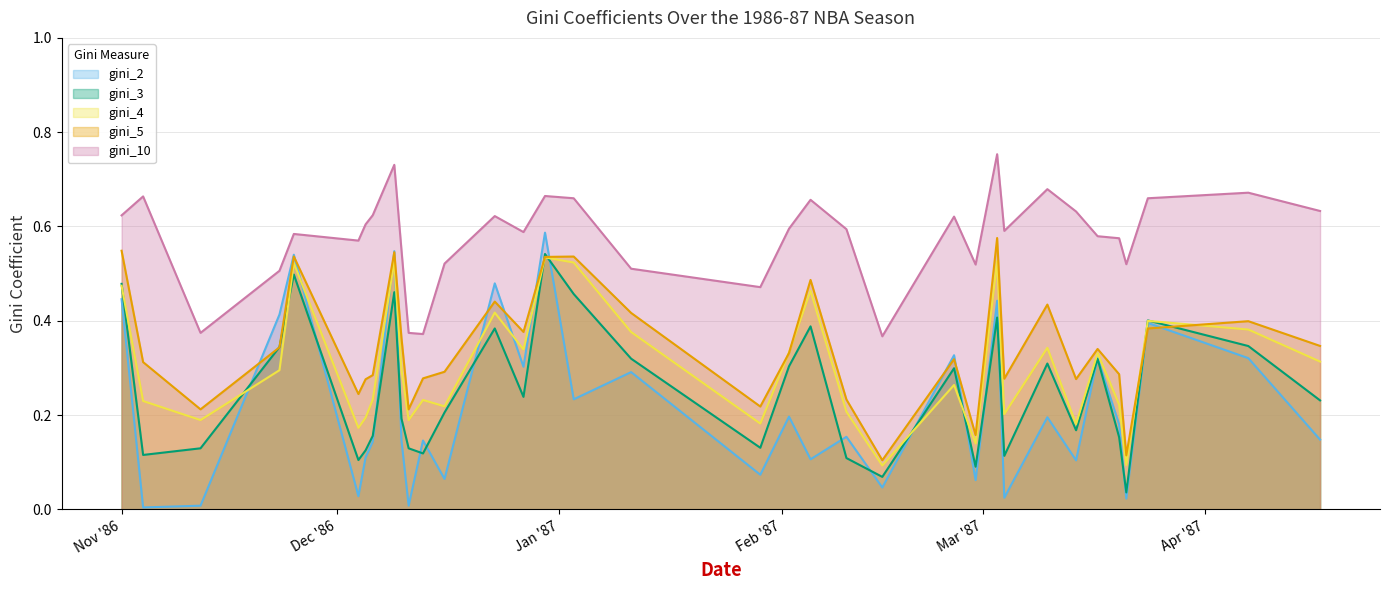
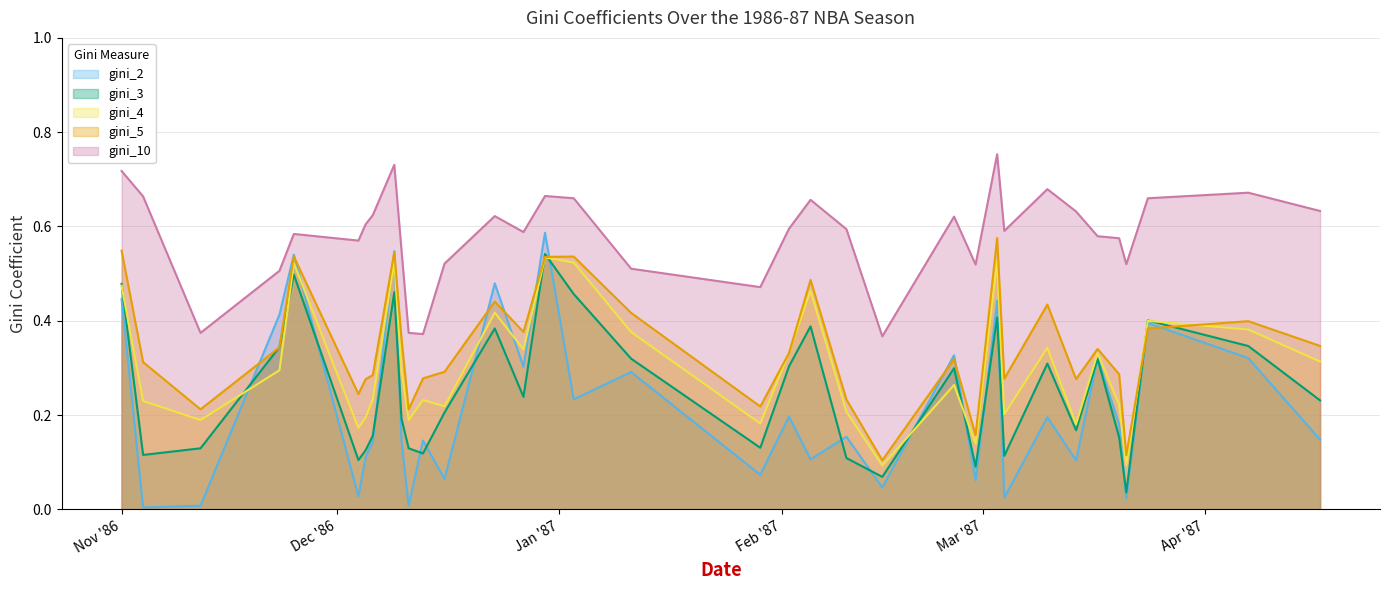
  {
    "gini_2": {
      "Nov '86": 0.45
    },
    "gini_10": {
-     "Nov '86": 0.62
+     "Nov '86": 0.72
    }
  }
